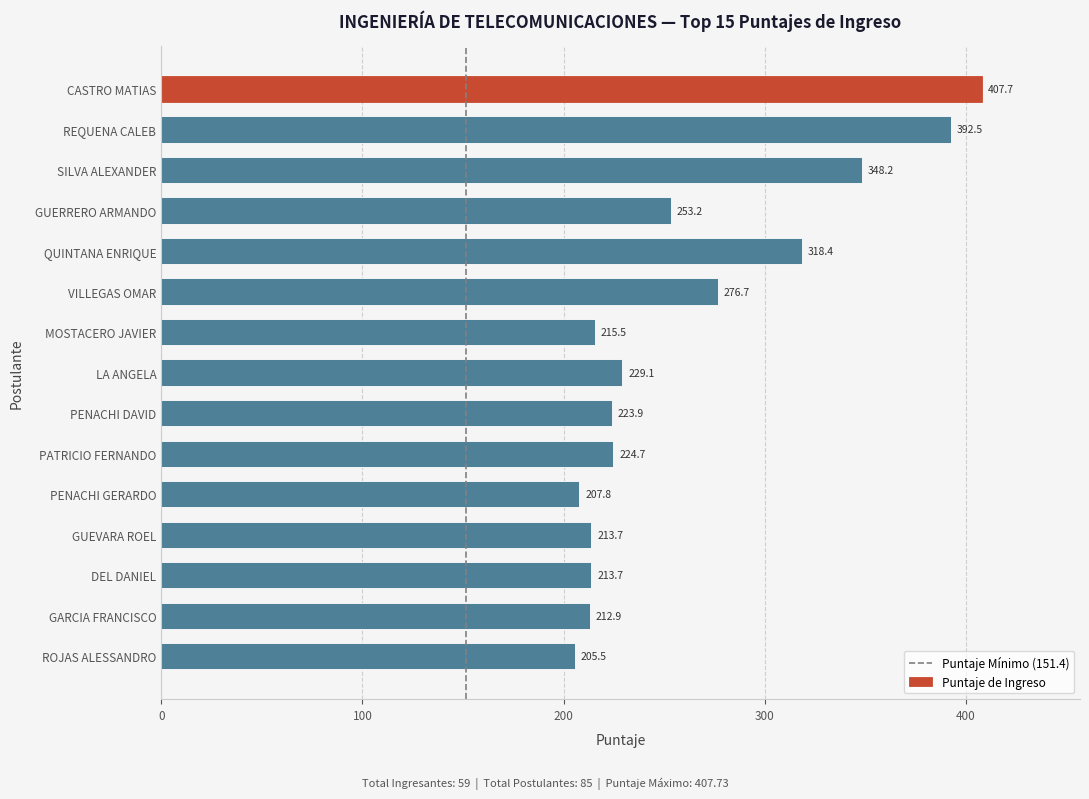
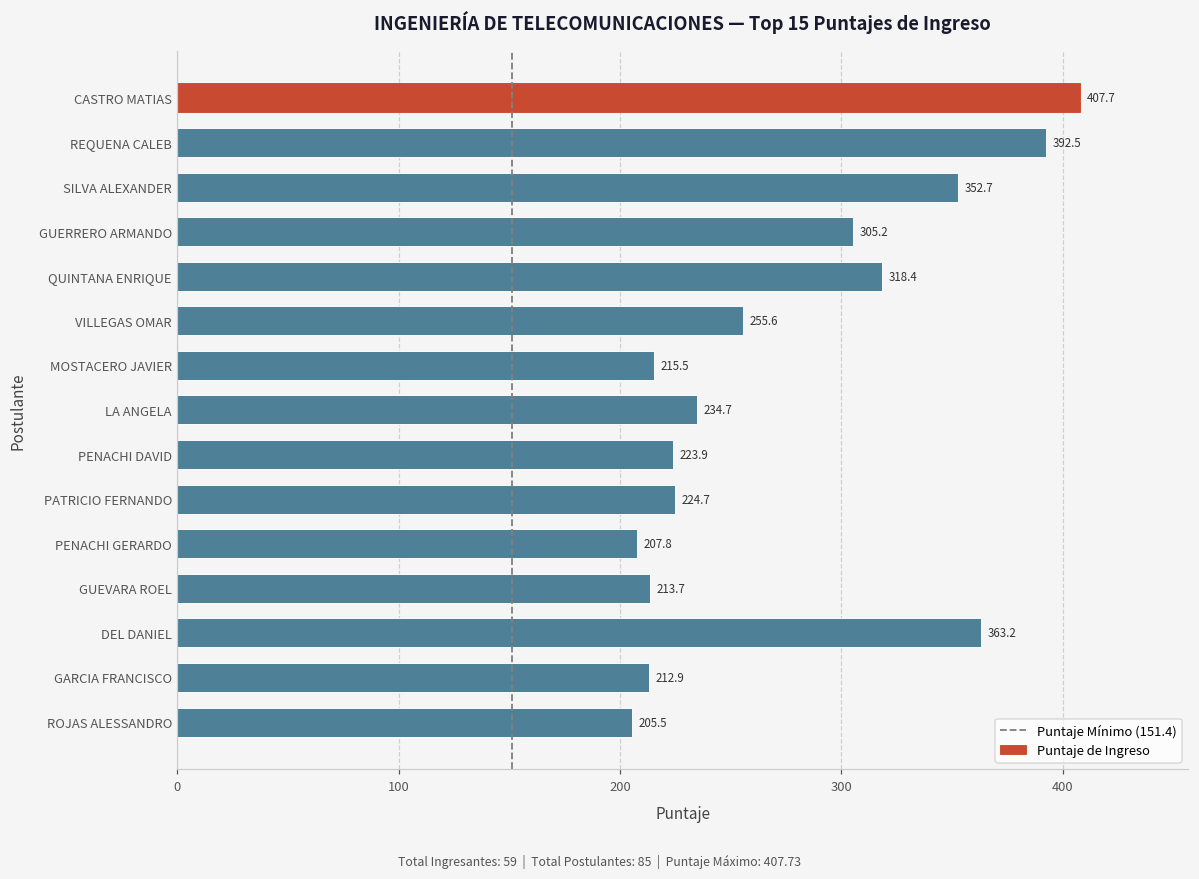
  {
    "CASTRO MATIAS": 407.7,
    "REQUENA CALEB": 392.5,
-   "SILVA ALEXANDER": 348.2,
-   "GUERRERO ARMANDO": 253.2,
+   "SILVA ALEXANDER": 352.7,
+   "GUERRERO ARMANDO": 305.2,
    "QUINTANA ENRIQUE": 318.4,
-   "VILLEGAS OMAR": 276.7,
+   "VILLEGAS OMAR": 255.6,
    "MOSTACERO JAVIER": 215.5,
-   "LA ANGELA": 229.1,
+   "LA ANGELA": 234.7,
    "PENACHI DAVID": 223.9,
    "PATRICIO FERNANDO": 224.7,
    "PENACHI GERARDO": 207.8,
    "GUEVARA ROEL": 213.7,
-   "DEL DANIEL": 213.7,
+   "DEL DANIEL": 363.2,
    "GARCIA FRANCISCO": 212.9,
    "ROJAS ALESSANDRO": 205.5
  }
